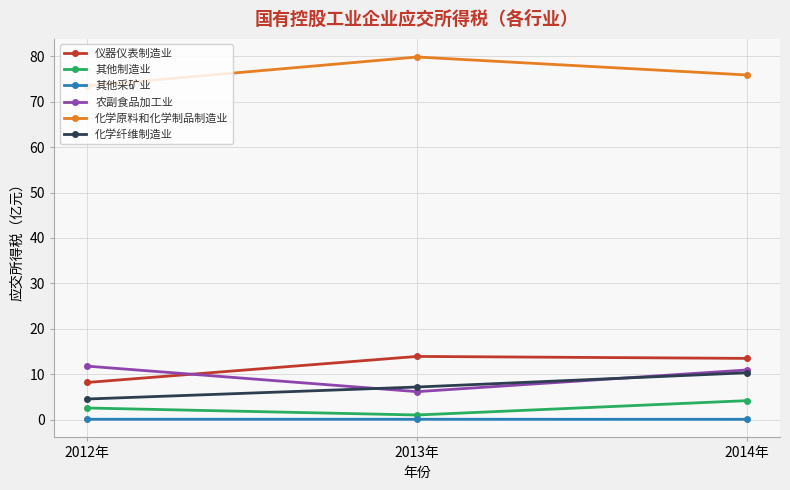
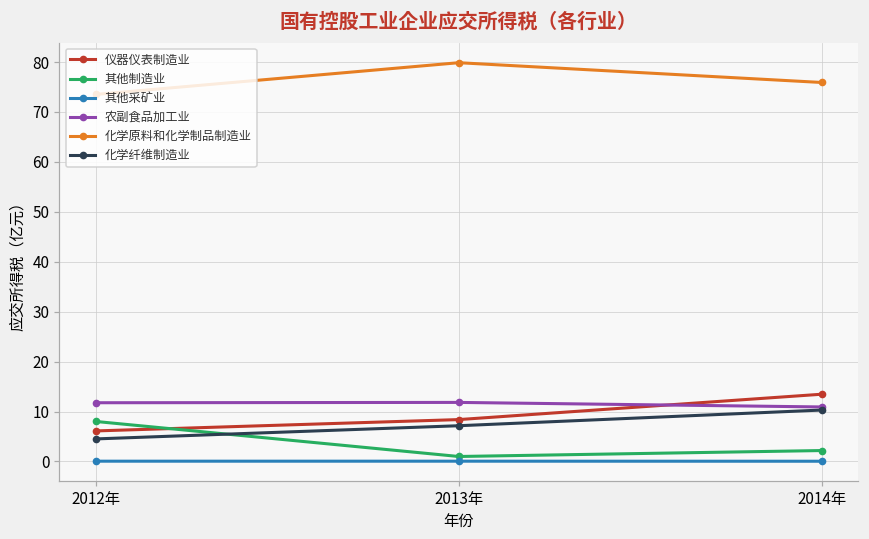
  {
    "仪器仪表制造业": {
-     "2012年": 8,
-     "2013年": 14,
+     "2012年": 6,
+     "2013年": 8,
      "2014年": 13
    },
    "其他制造业": {
-     "2012年": 3,
+     "2012年": 8,
      "2013年": 1,
-     "2014年": 4
+     "2014年": 2
    },
    "其他采矿业": {
      "2012年": 0,
      "2013年": 0,
      "2014年": 0
    },
    "农副食品加工业": {
      "2012年": 12,
-     "2013年": 6,
+     "2013年": 12,
      "2014年": 11
    },
    "化学原料和化学制品制造业": {
      "2013年": 80,
      "2014年": 76
    },
    "化学纤维制造业": {
      "2012年": 5,
      "2013年": 7,
      "2014年": 10
    }
  }
